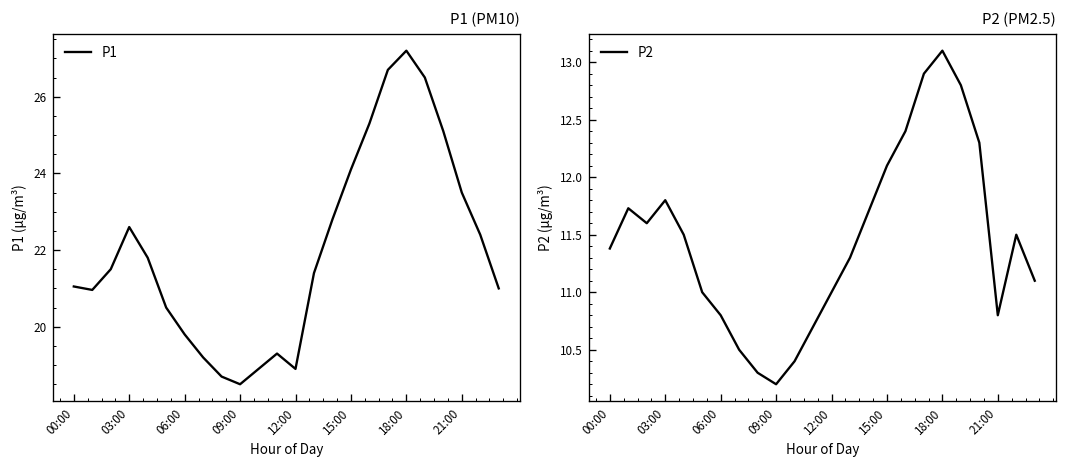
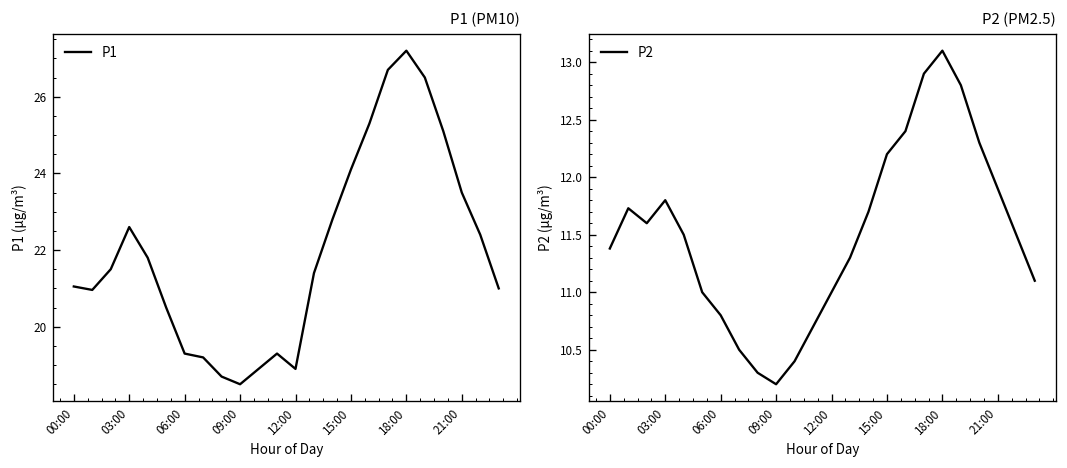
  {
    "P1 (PM10)": {
      "00:00": 21.1,
      "03:00": 22.6,
-     "06:00": 19.8,
+     "06:00": 19.3,
      "09:00": 18.5,
      "12:00": 18.9,
      "15:00": 24.1,
      "18:00": 27.2,
      "21:00": 23.5
    },
    "P2 (PM2.5)": {
      "00:00": 11.4,
      "03:00": 11.8,
      "06:00": 10.8,
      "09:00": 10.2,
      "12:00": 11.0,
-     "15:00": 12.1,
+     "15:00": 12.2,
      "18:00": 13.1,
-     "21:00": 10.8
+     "21:00": 11.9
    }
  }
